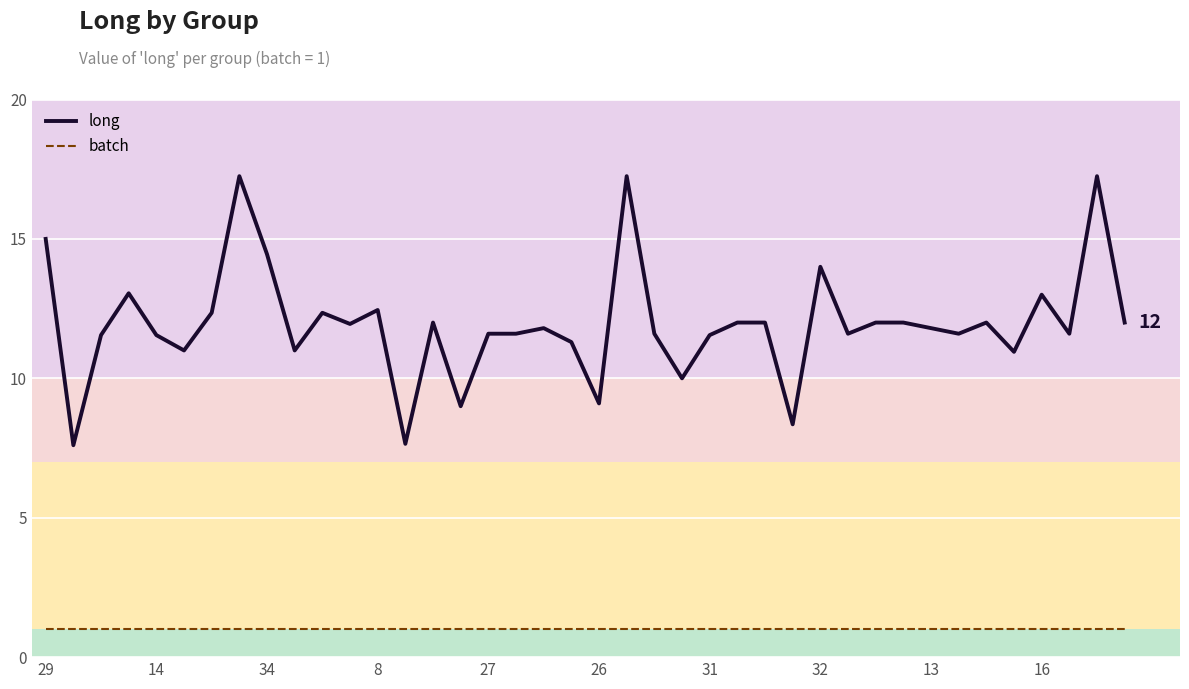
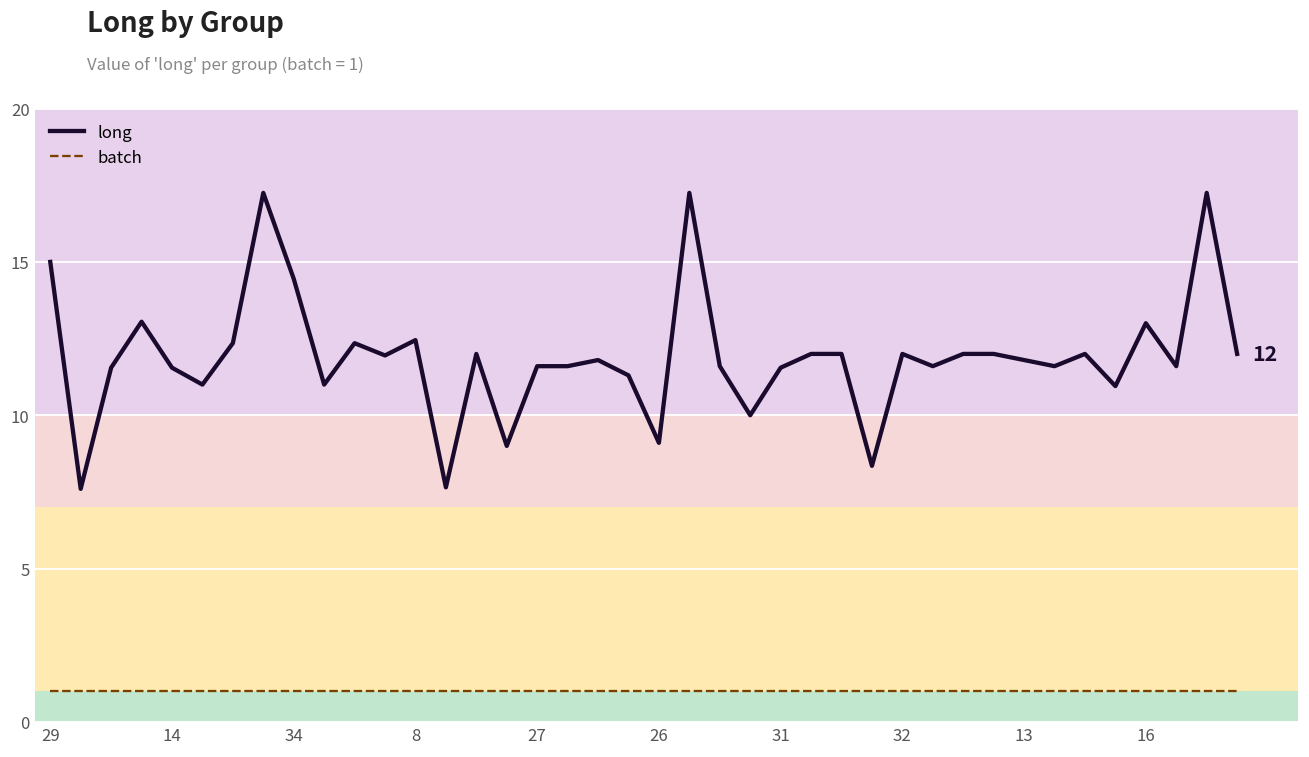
  {
    "long": {
      "8": 12.5,
-     "32": 14,
+     "32": 12,
      "16": 13
    },
    "batch": {
      "8": 1,
      "32": 1,
      "16": 1
    }
  }
